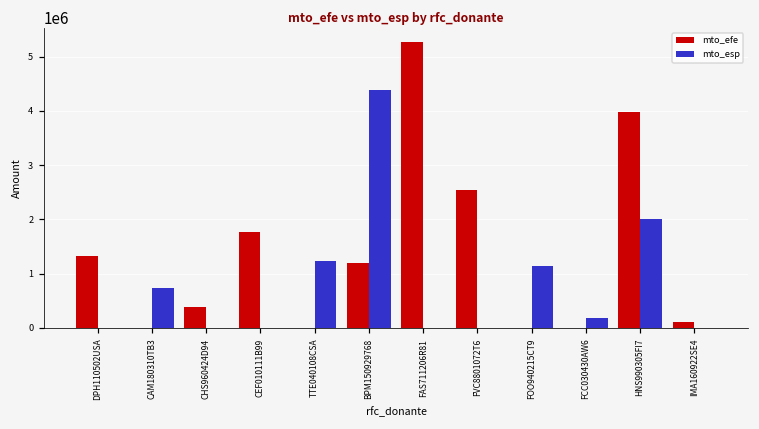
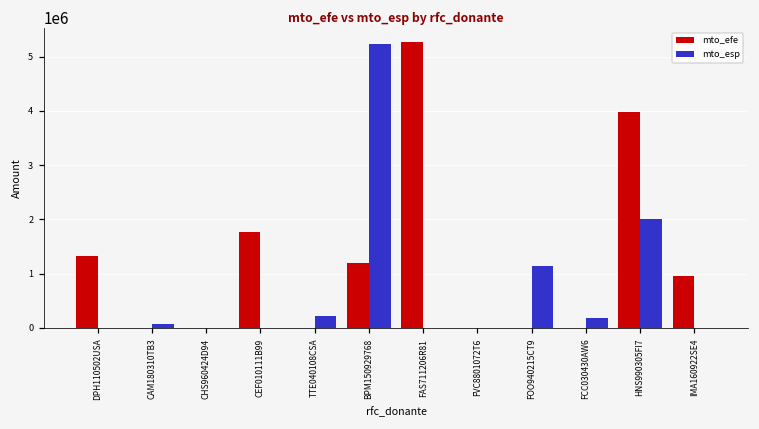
  {
    "mto_efe": {
      "DPH110502USA": 1300000,
      "CAM180310TB3": 0,
-     "CHS960424D94": 400000,
+     "CHS960424D94": 0,
      "CEF010111B99": 1800000,
      "TTE040108CSA": 0,
      "BPM150929768": 1200000,
      "FAS711206R81": 5300000,
-     "FVC8801072T6": 2500000,
+     "FVC8801072T6": 0,
      "FOO940215CT9": 0,
      "FCC030430AW6": 0,
      "HNS990305FI7": 4000000,
-     "IMA160922SE4": 100000
+     "IMA160922SE4": 1000000
    },
    "mto_esp": {
      "DPH110502USA": 0,
-     "CAM180310TB3": 700000,
+     "CAM180310TB3": 100000,
      "CHS960424D94": 0,
      "CEF010111B99": 0,
-     "TTE040108CSA": 1200000,
-     "BPM150929768": 4400000,
+     "TTE040108CSA": 200000,
+     "BPM150929768": 5200000,
      "FAS711206R81": 0,
      "FVC8801072T6": 0,
      "FOO940215CT9": 1100000,
      "FCC030430AW6": 200000,
      "HNS990305FI7": 2000000,
      "IMA160922SE4": 0
    }
  }
